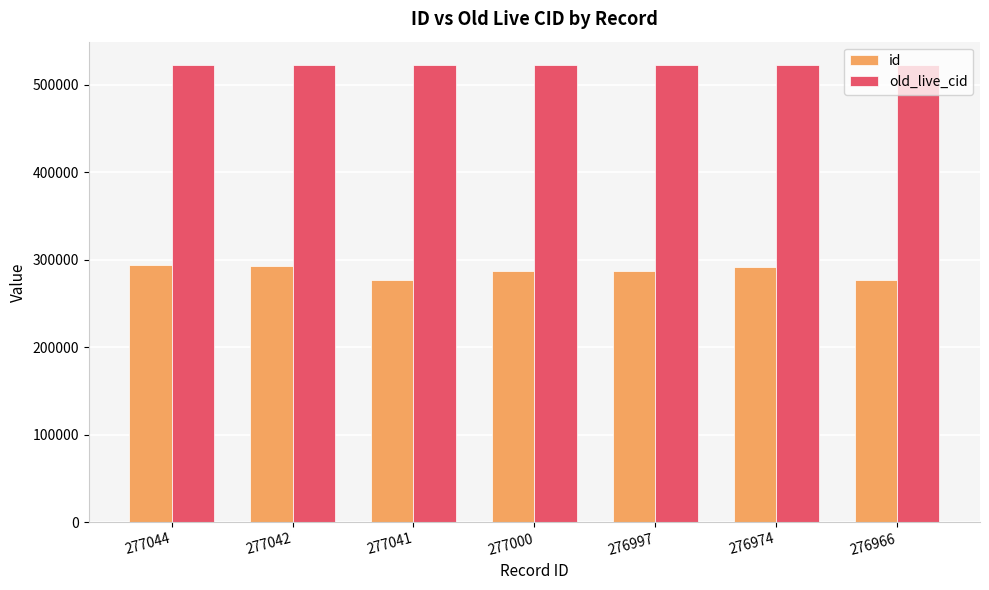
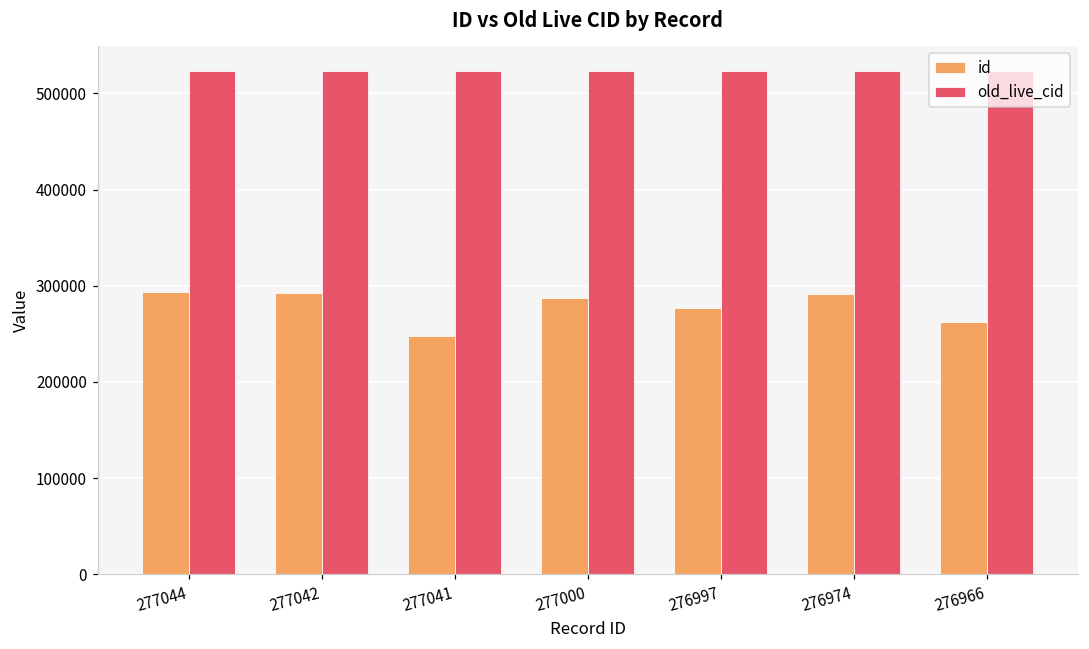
  {
    "id": {
      "277044": 290000,
      "277042": 290000,
-     "277041": 280000,
+     "277041": 250000,
      "277000": 290000,
-     "276997": 290000,
+     "276997": 280000,
      "276974": 290000,
-     "276966": 280000
+     "276966": 260000
    },
    "old_live_cid": {
      "277044": 520000,
      "277042": 520000,
      "277041": 520000,
      "277000": 520000,
      "276997": 520000,
      "276974": 520000
    }
  }
